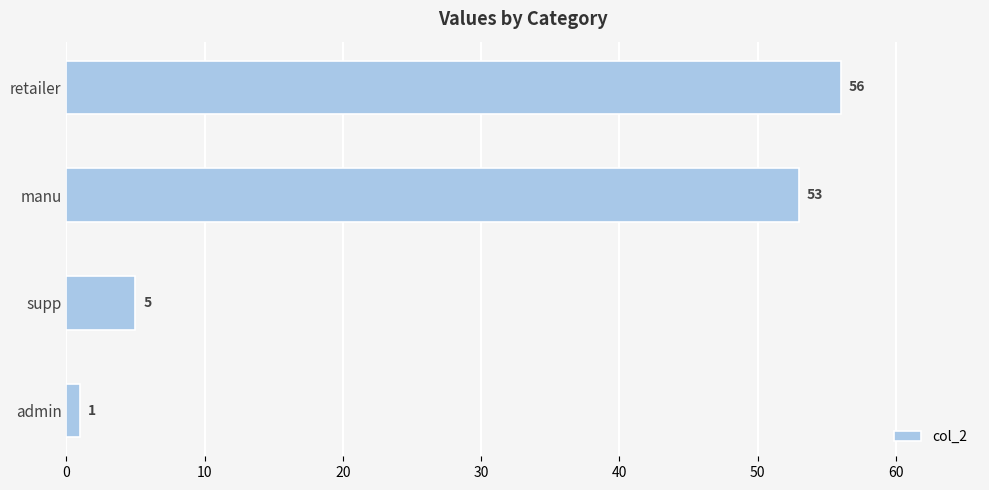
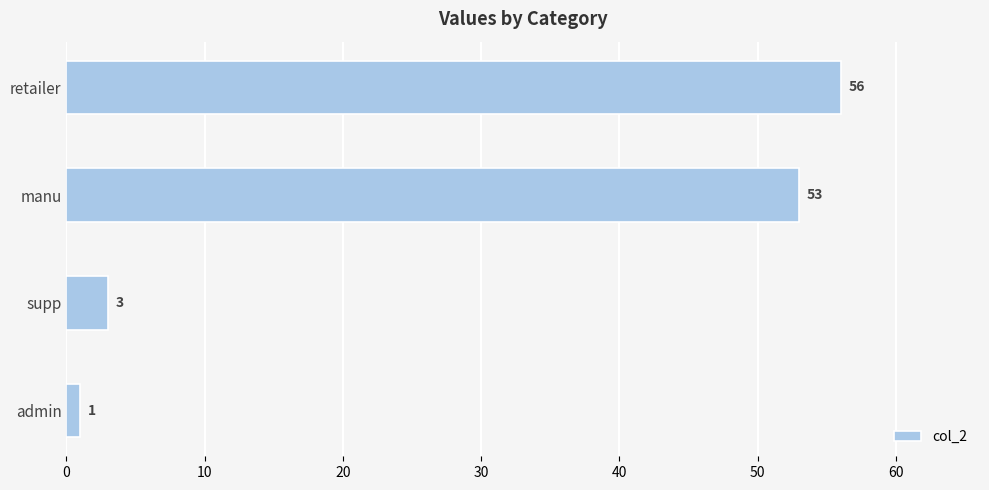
  {
    "retailer": 56,
    "manu": 53,
-   "supp": 5,
+   "supp": 3,
    "admin": 1
  }
